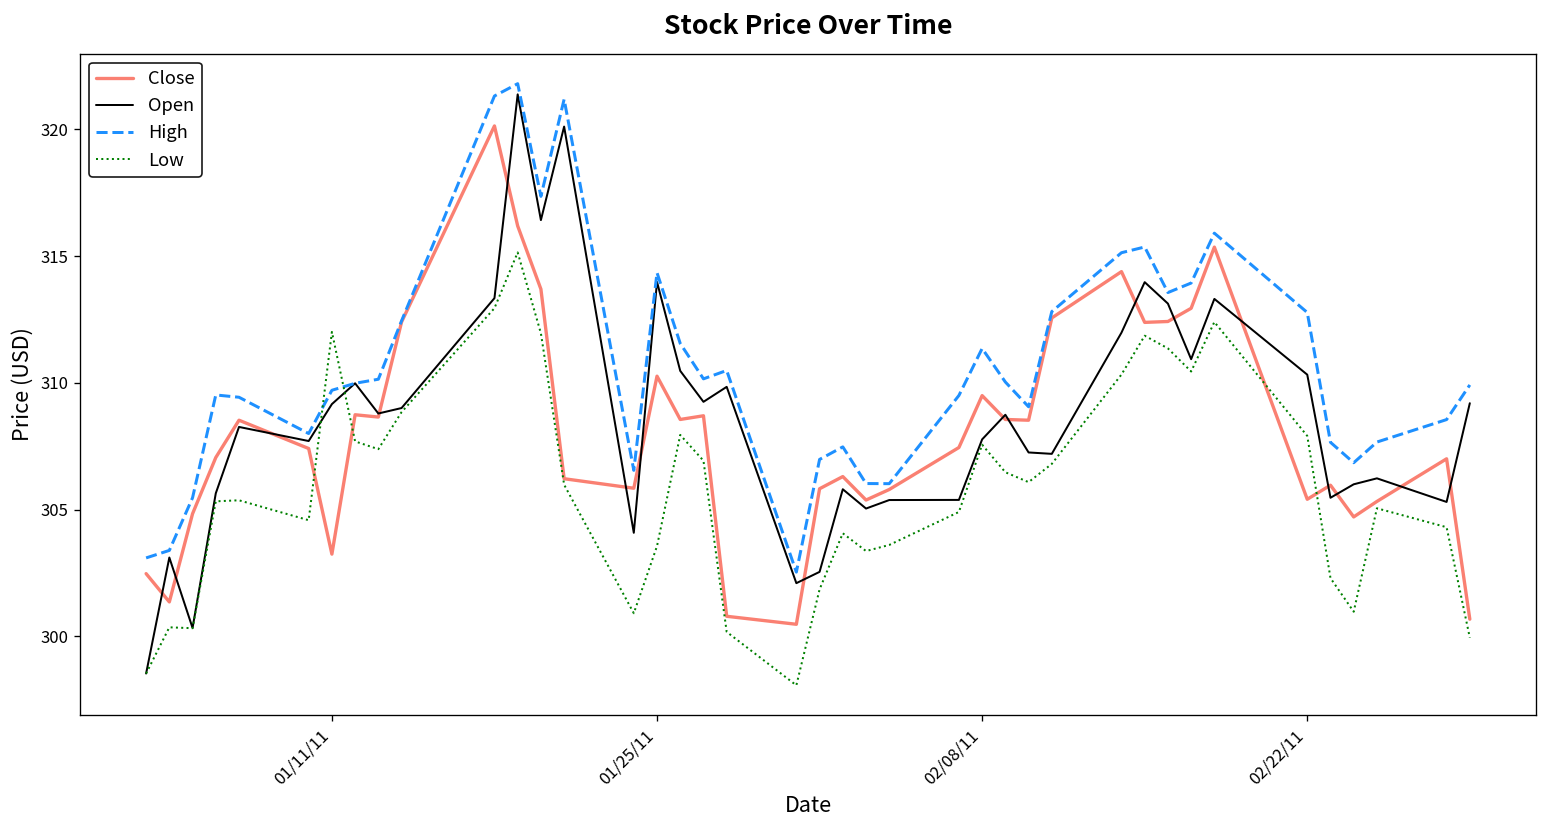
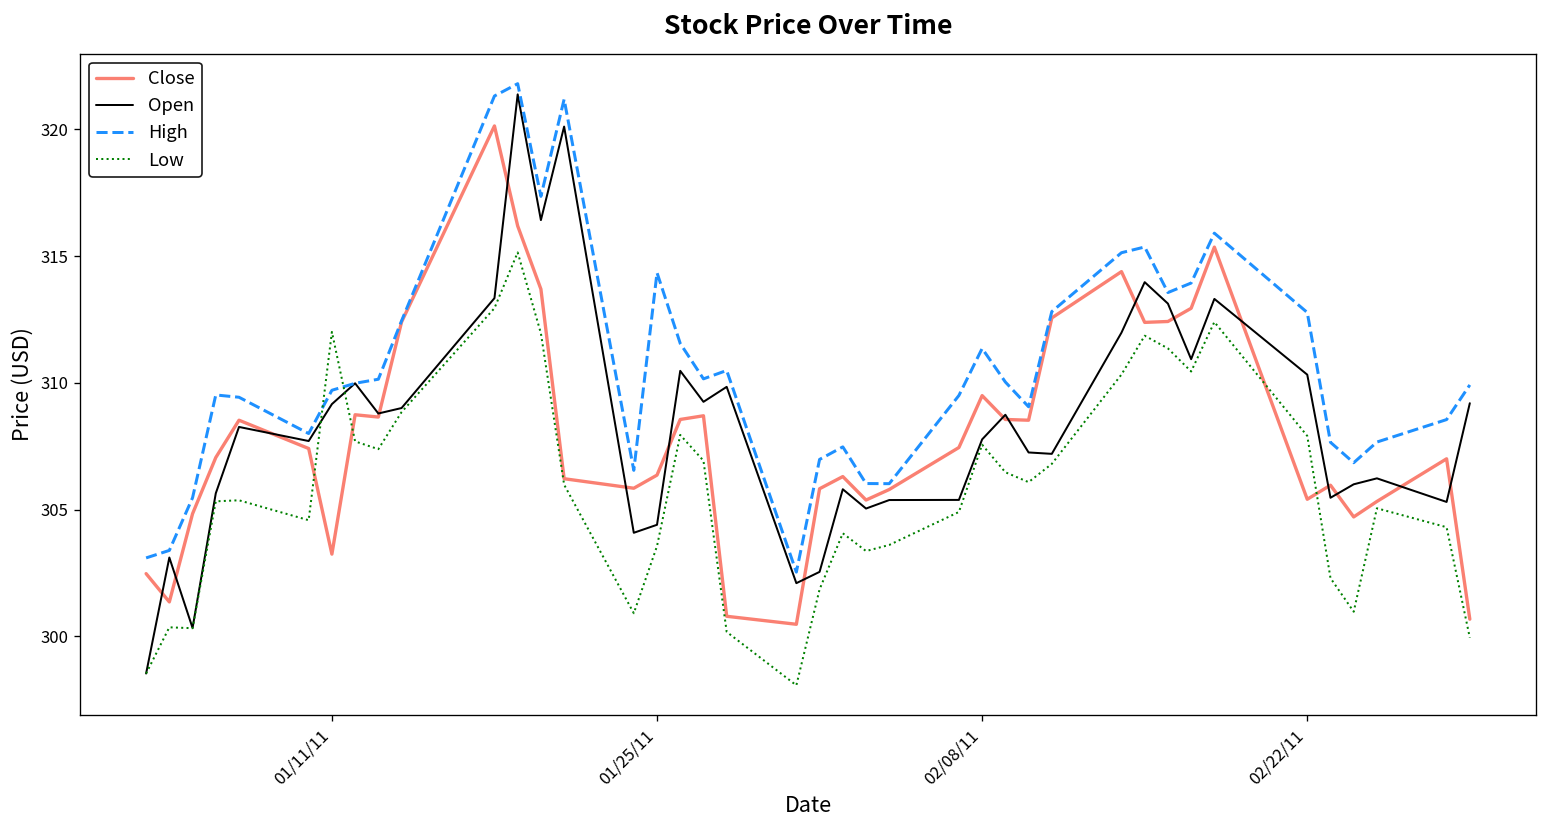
  {
    "Close": {
      "01/11/11": 303.2,
-     "01/25/11": 310.3,
+     "01/25/11": 306.4,
      "02/08/11": 309.5,
      "02/22/11": 305.4
    },
    "Open": {
      "01/11/11": 309.2,
-     "01/25/11": 314.0,
+     "01/25/11": 304.4,
      "02/08/11": 307.8,
      "02/22/11": 310.3
    },
    "High": {
      "01/11/11": 309.7,
      "01/25/11": 314.3,
      "02/08/11": 311.4,
      "02/22/11": 312.8
    },
    "Low": {
      "01/11/11": 312.0,
      "01/25/11": 303.6,
      "02/08/11": 307.6,
      "02/22/11": 307.9
    }
  }
